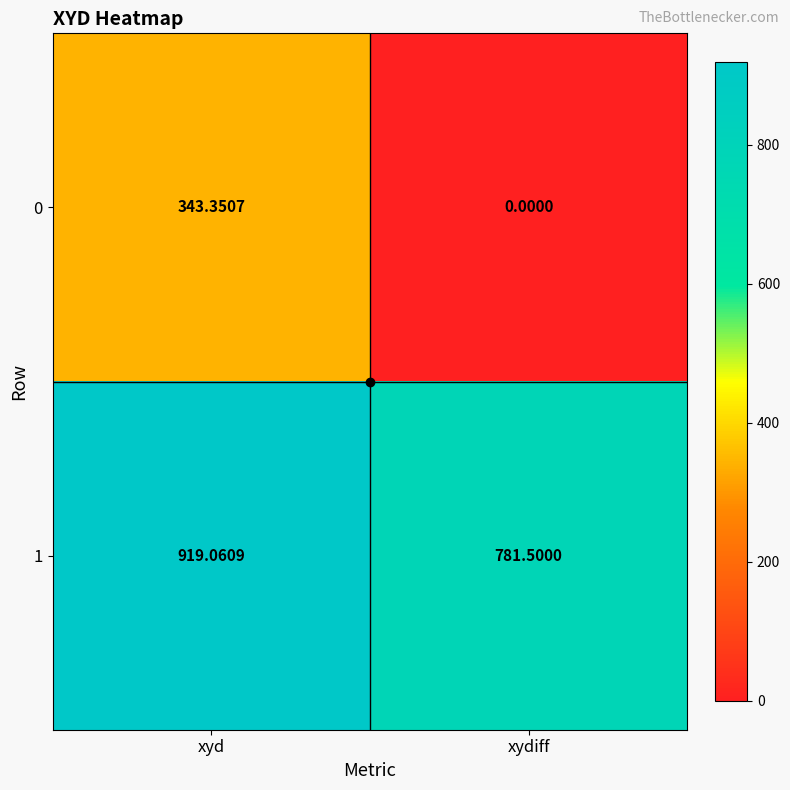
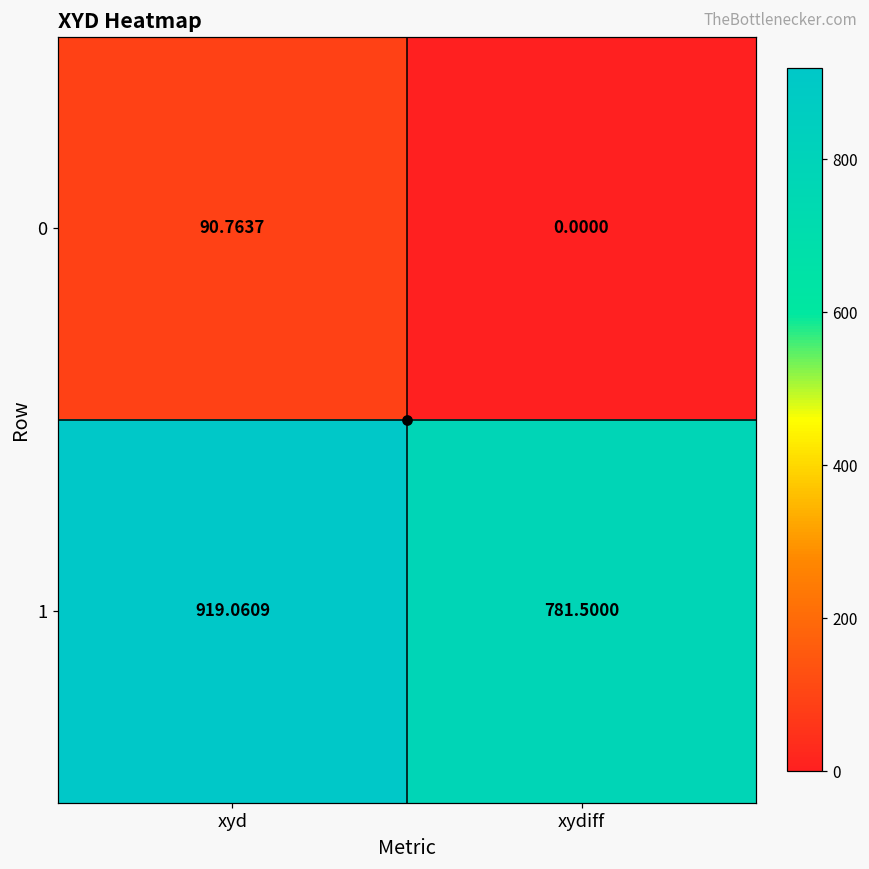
  {
    "0": {
-     "xyd": 343.3507,
+     "xyd": 90.7637,
      "xydiff": 0.0000
    },
    "1": {
      "xyd": 919.0609,
      "xydiff": 781.5000
    }
  }
